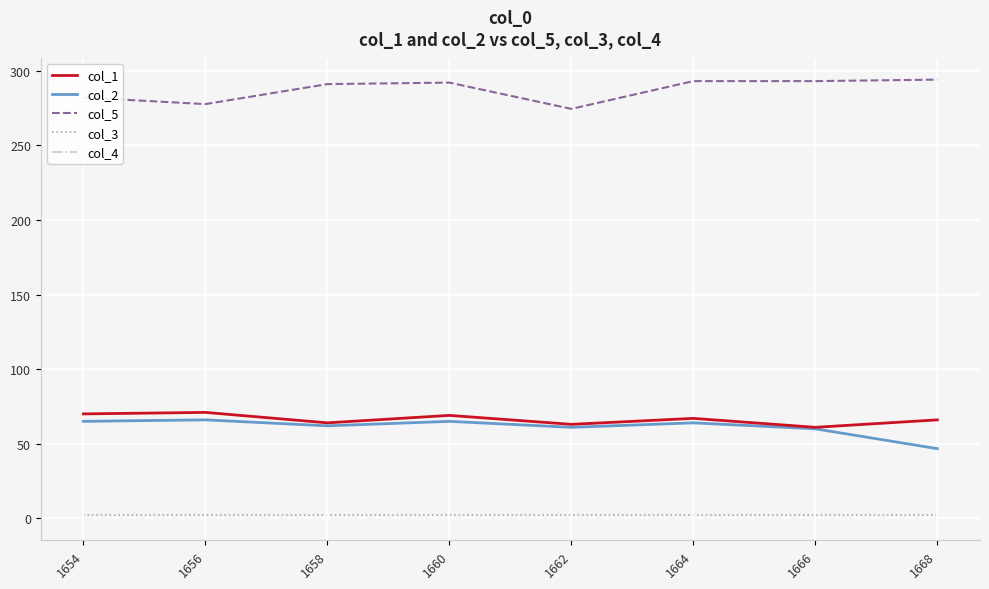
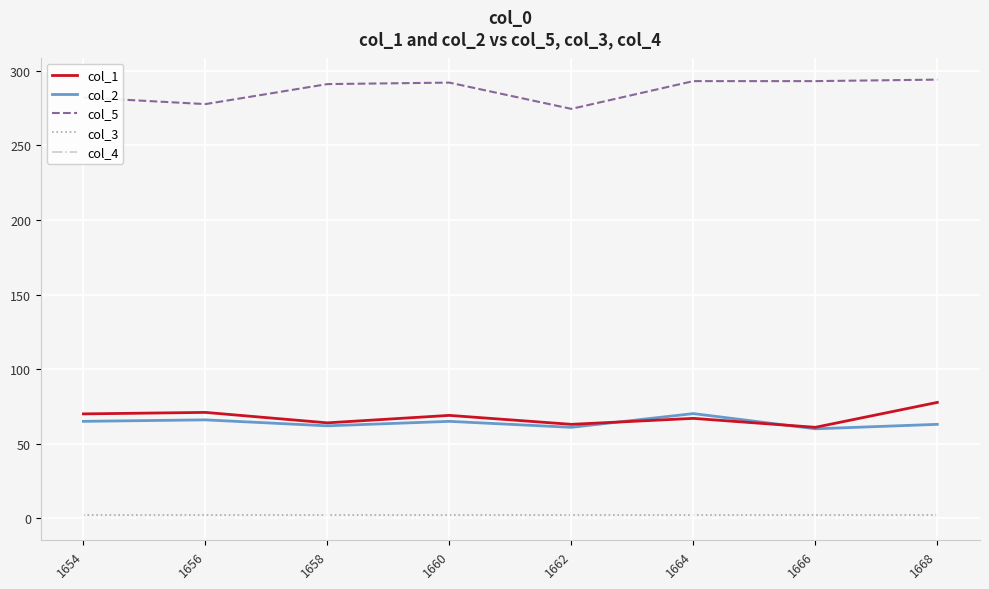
  {
    "col_1": {
      "1654": 70,
      "1656": 71,
      "1658": 64,
      "1660": 69,
      "1662": 63,
      "1664": 67,
-     "1668": 66
+     "1668": 78
    },
    "col_2": {
      "1654": 65,
      "1656": 66,
      "1658": 62,
      "1660": 65,
      "1662": 61,
-     "1664": 64,
-     "1668": 47
+     "1664": 70,
+     "1668": 63
    },
    "col_5": {
      "1656": 278,
      "1658": 291,
      "1660": 292,
      "1662": 274,
      "1664": 293,
      "1666": 293,
      "1668": 294
    }
  }
